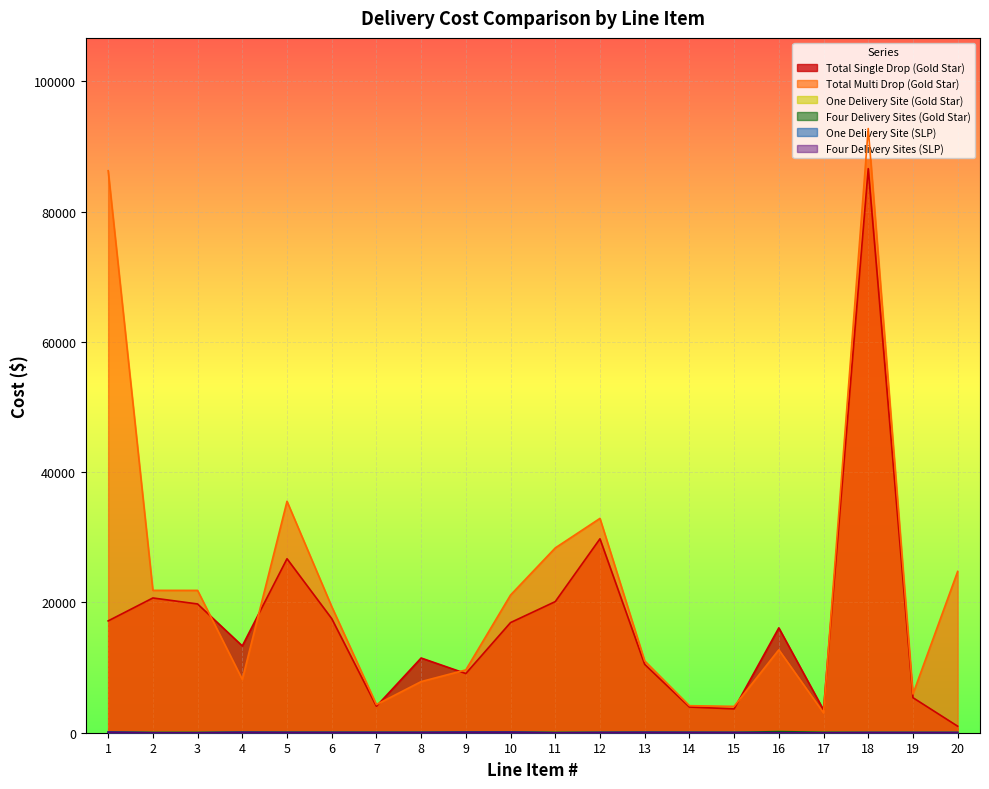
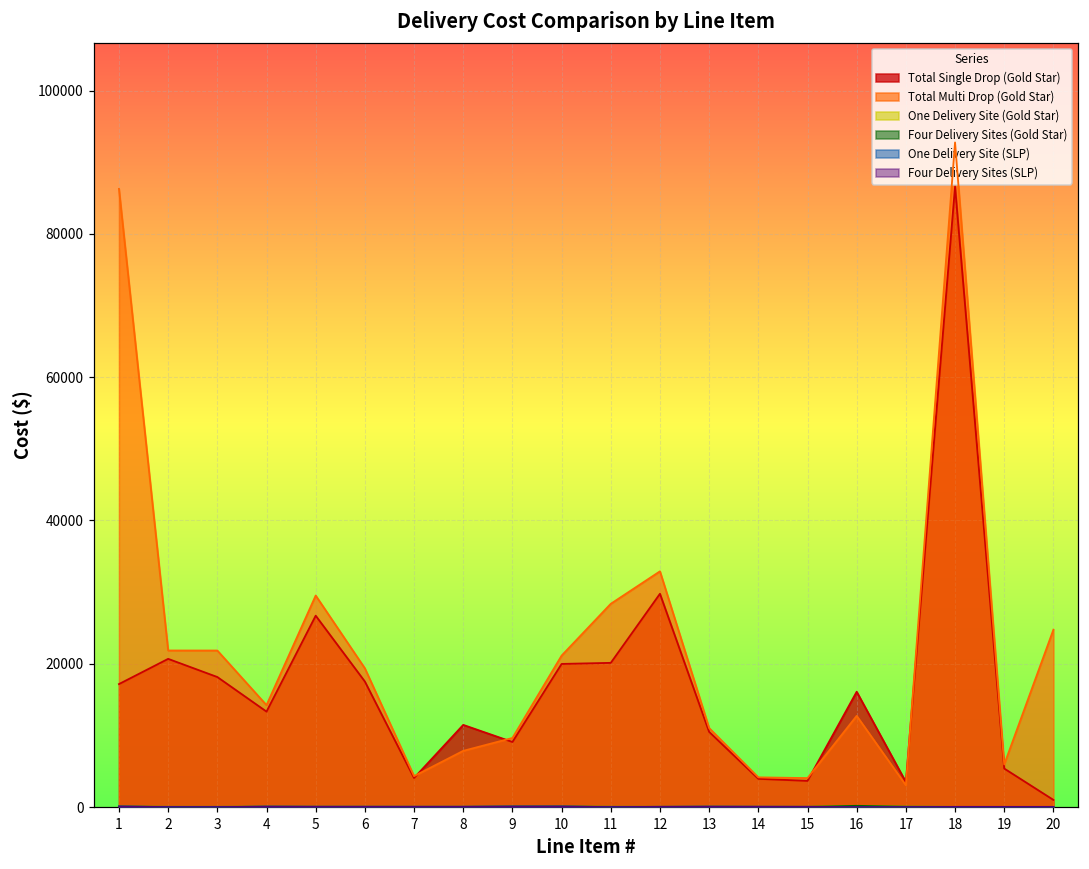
  {
    "Total Single Drop (Gold Star)": {
      "1": 17000,
      "2": 21000,
-     "3": 20000,
+     "3": 18000,
      "4": 13000,
      "5": 27000,
      "6": 18000,
      "8": 11000,
      "9": 9000,
-     "10": 17000,
+     "10": 20000,
      "11": 20000,
      "12": 30000,
      "13": 10000,
      "16": 16000,
      "17": 4000,
      "18": 87000,
      "19": 5000,
      "20": 1000
    },
    "Total Multi Drop (Gold Star)": {
      "1": 86000,
      "2": 22000,
      "3": 22000,
-     "4": 8000,
-     "5": 36000,
+     "4": 14000,
+     "5": 30000,
      "6": 19000,
      "8": 8000,
      "9": 10000,
      "10": 21000,
      "11": 28000,
      "12": 33000,
      "13": 11000,
      "16": 13000,
      "17": 3000,
      "19": 6000,
      "20": 25000
    }
  }
